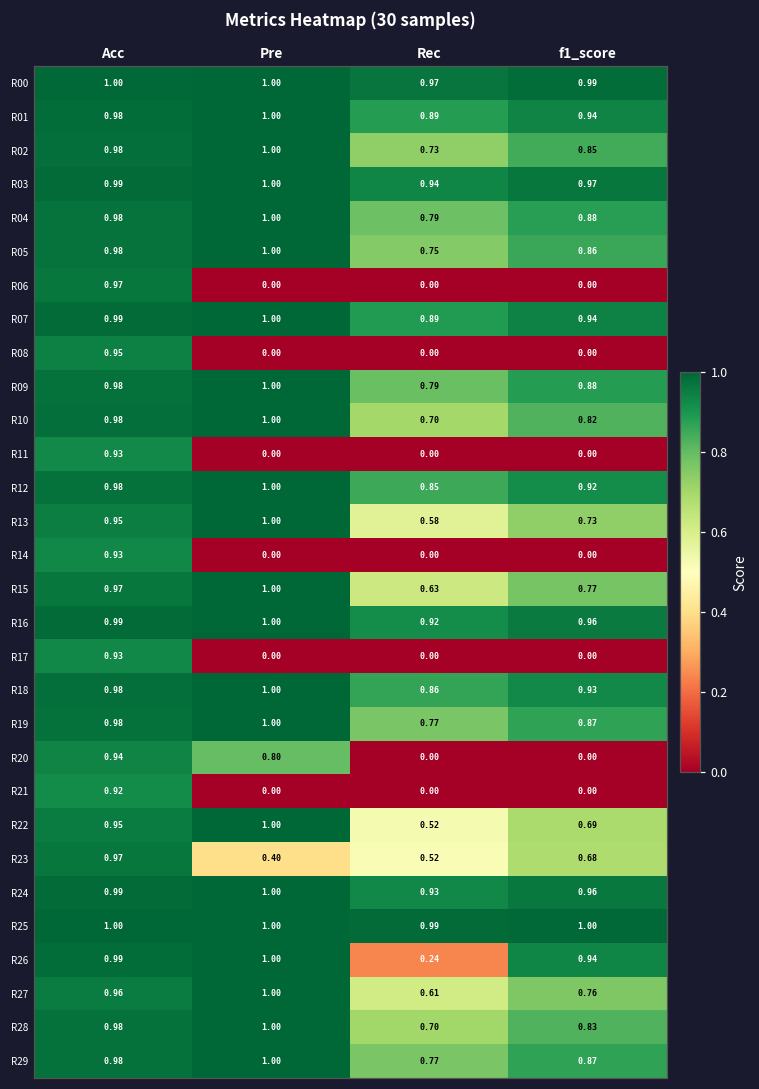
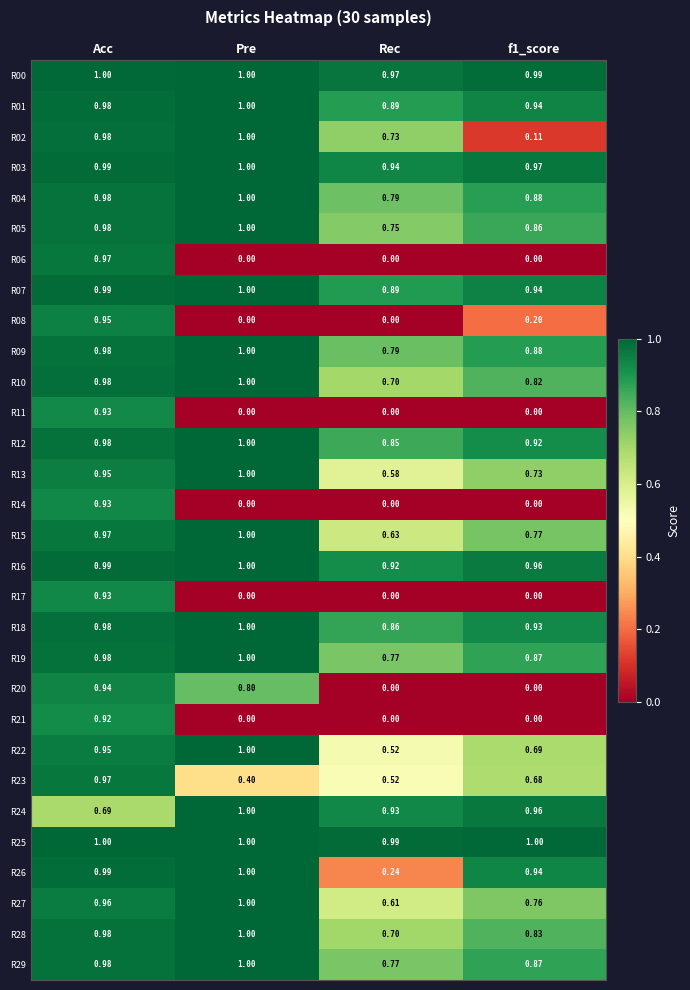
  {
    "R00": {
      "Acc": 1.00,
      "Pre": 1.00,
      "Rec": 0.97,
      "f1_score": 0.99
    },
    "R01": {
      "Acc": 0.98,
      "Pre": 1.00,
      "Rec": 0.89,
      "f1_score": 0.94
    },
    "R02": {
      "Acc": 0.98,
      "Pre": 1.00,
      "Rec": 0.73,
-     "f1_score": 0.85
+     "f1_score": 0.11
    },
    "R03": {
      "Acc": 0.99,
      "Pre": 1.00,
      "Rec": 0.94,
      "f1_score": 0.97
    },
    "R04": {
      "Acc": 0.98,
      "Pre": 1.00,
      "Rec": 0.79,
      "f1_score": 0.88
    },
    "R05": {
      "Acc": 0.98,
      "Pre": 1.00,
      "Rec": 0.75,
      "f1_score": 0.86
    },
    "R06": {
      "Acc": 0.97,
      "Pre": 0.00,
      "Rec": 0.00,
      "f1_score": 0.00
    },
    "R07": {
      "Acc": 0.99,
      "Pre": 1.00,
      "Rec": 0.89,
      "f1_score": 0.94
    },
    "R08": {
      "Acc": 0.95,
      "Pre": 0.00,
      "Rec": 0.00,
-     "f1_score": 0.00
+     "f1_score": 0.20
    },
    "R09": {
      "Acc": 0.98,
      "Pre": 1.00,
      "Rec": 0.79,
      "f1_score": 0.88
    },
    "R10": {
      "Acc": 0.98,
      "Pre": 1.00,
      "Rec": 0.70,
      "f1_score": 0.82
    },
    "R11": {
      "Acc": 0.93,
      "Pre": 0.00,
      "Rec": 0.00,
      "f1_score": 0.00
    },
    "R12": {
      "Acc": 0.98,
      "Pre": 1.00,
      "Rec": 0.85,
      "f1_score": 0.92
    },
    "R13": {
      "Acc": 0.95,
      "Pre": 1.00,
      "Rec": 0.58,
      "f1_score": 0.73
    },
    "R14": {
      "Acc": 0.93,
      "Pre": 0.00,
      "Rec": 0.00,
      "f1_score": 0.00
    },
    "R15": {
      "Acc": 0.97,
      "Pre": 1.00,
      "Rec": 0.63,
      "f1_score": 0.77
    },
    "R16": {
      "Acc": 0.99,
      "Pre": 1.00,
      "Rec": 0.92,
      "f1_score": 0.96
    },
    "R17": {
      "Acc": 0.93,
      "Pre": 0.00,
      "Rec": 0.00,
      "f1_score": 0.00
    },
    "R18": {
      "Acc": 0.98,
      "Pre": 1.00,
      "Rec": 0.86,
      "f1_score": 0.93
    },
    "R19": {
      "Acc": 0.98,
      "Pre": 1.00,
      "Rec": 0.77,
      "f1_score": 0.87
    },
    "R20": {
      "Acc": 0.94,
      "Pre": 0.80,
      "Rec": 0.00,
      "f1_score": 0.00
    },
    "R21": {
      "Acc": 0.92,
      "Pre": 0.00,
      "Rec": 0.00,
      "f1_score": 0.00
    },
    "R22": {
      "Acc": 0.95,
      "Pre": 1.00,
      "Rec": 0.52,
      "f1_score": 0.69
    },
    "R23": {
      "Acc": 0.97,
      "Pre": 0.40,
      "Rec": 0.52,
      "f1_score": 0.68
    },
    "R24": {
-     "Acc": 0.99,
+     "Acc": 0.69,
      "Pre": 1.00,
      "Rec": 0.93,
      "f1_score": 0.96
    },
    "R25": {
      "Acc": 1.00,
      "Pre": 1.00,
      "Rec": 0.99,
      "f1_score": 1.00
    },
    "R26": {
      "Acc": 0.99,
      "Pre": 1.00,
      "Rec": 0.24,
      "f1_score": 0.94
    },
    "R27": {
      "Acc": 0.96,
      "Pre": 1.00,
      "Rec": 0.61,
      "f1_score": 0.76
    },
    "R28": {
      "Acc": 0.98,
      "Pre": 1.00,
      "Rec": 0.70,
      "f1_score": 0.83
    },
    "R29": {
      "Acc": 0.98,
      "Pre": 1.00,
      "Rec": 0.77,
      "f1_score": 0.87
    }
  }
